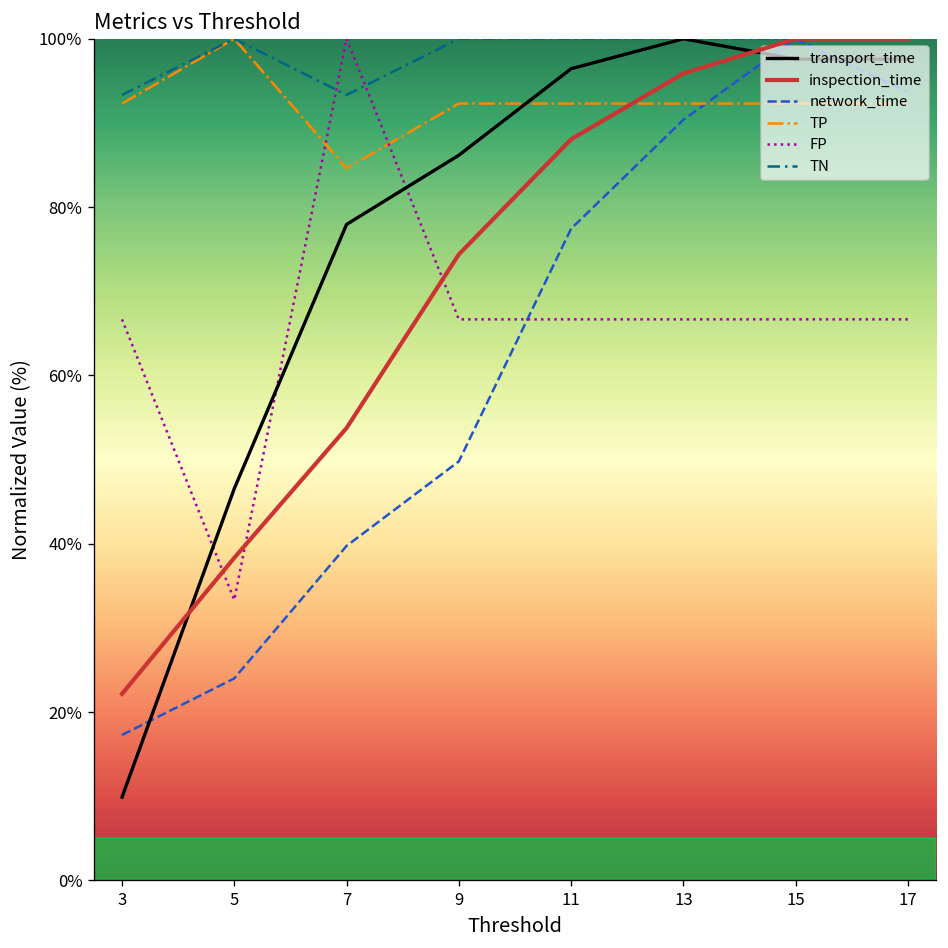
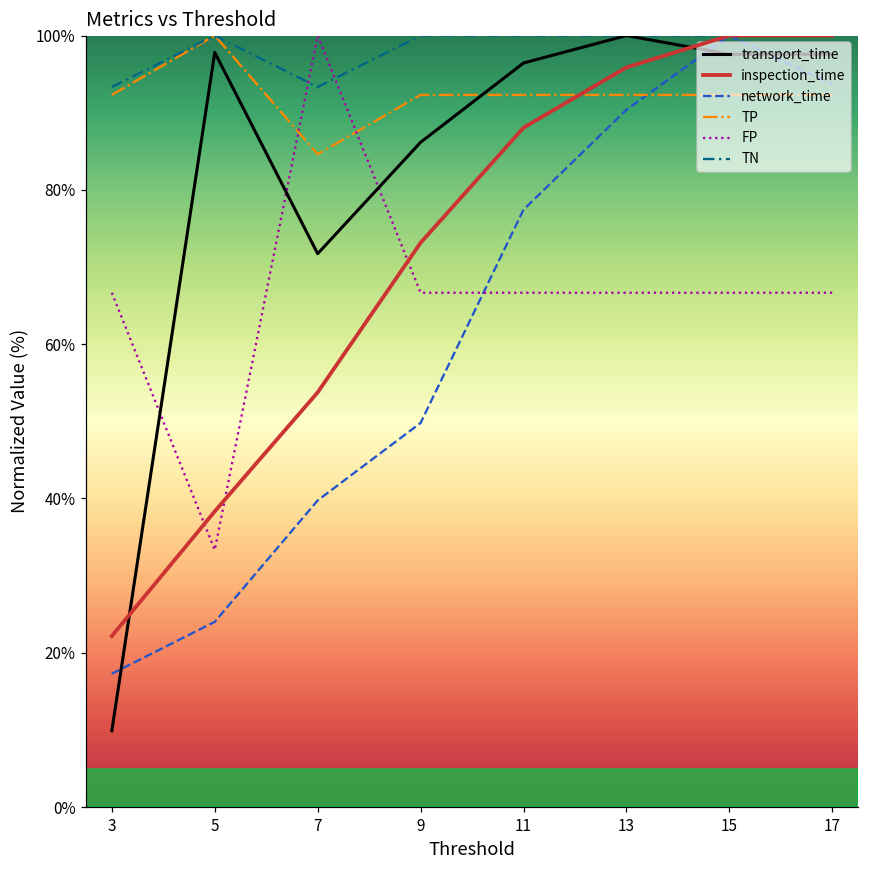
  {
    "transport_time": {
      "3": "10%",
-     "5": "47%",
-     "7": "78%",
+     "5": "98%",
+     "7": "72%",
      "9": "86%",
      "11": "96%"
    },
    "inspection_time": {
      "3": "22%",
      "5": "38%",
      "7": "54%",
-     "9": "74%",
+     "9": "73%",
      "11": "88%",
      "13": "96%"
    },
    "network_time": {
      "3": "17%",
      "5": "24%",
      "7": "40%",
      "9": "50%",
      "11": "77%",
      "13": "90%"
    },
    "TP": {
      "3": "92%",
      "7": "85%",
      "9": "92%",
      "11": "92%",
      "13": "92%"
    },
    "FP": {
      "3": "67%",
      "5": "33%",
      "7": "100%",
      "9": "67%",
      "11": "67%",
      "13": "67%",
      "15": "67%",
      "17": "67%"
    },
    "TN": {
      "3": "93%",
      "7": "93%",
      "9": "100%",
      "11": "100%"
    }
  }
